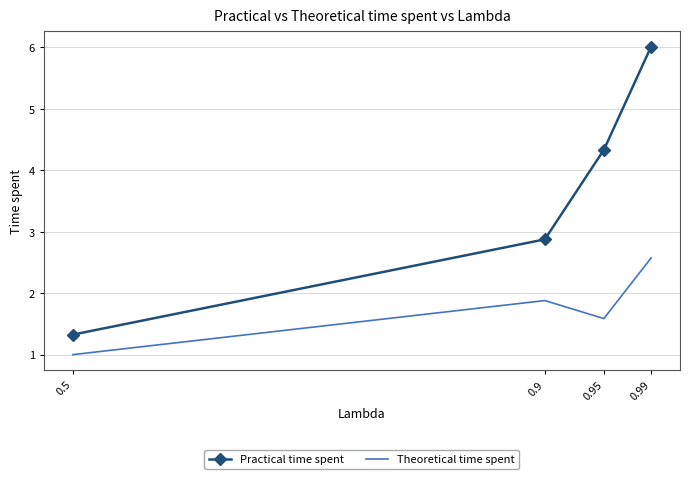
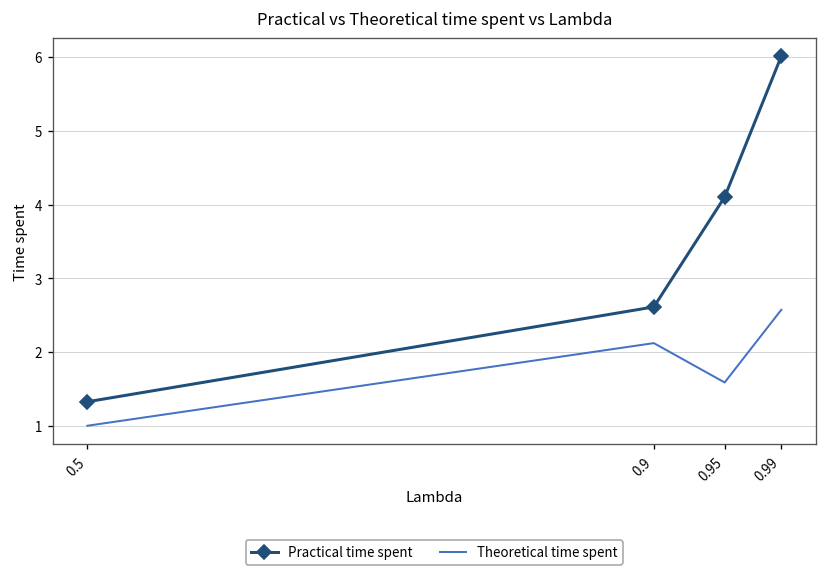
  {
    "Practical time spent": {
      "0.5": 1.3,
-     "0.9": 2.9,
-     "0.95": 4.3,
+     "0.9": 2.6,
+     "0.95": 4.1,
      "0.99": 6.0
    },
    "Theoretical time spent": {
      "0.5": 1.0,
-     "0.9": 1.9,
+     "0.9": 2.1,
      "0.95": 1.6,
      "0.99": 2.6
    }
  }
